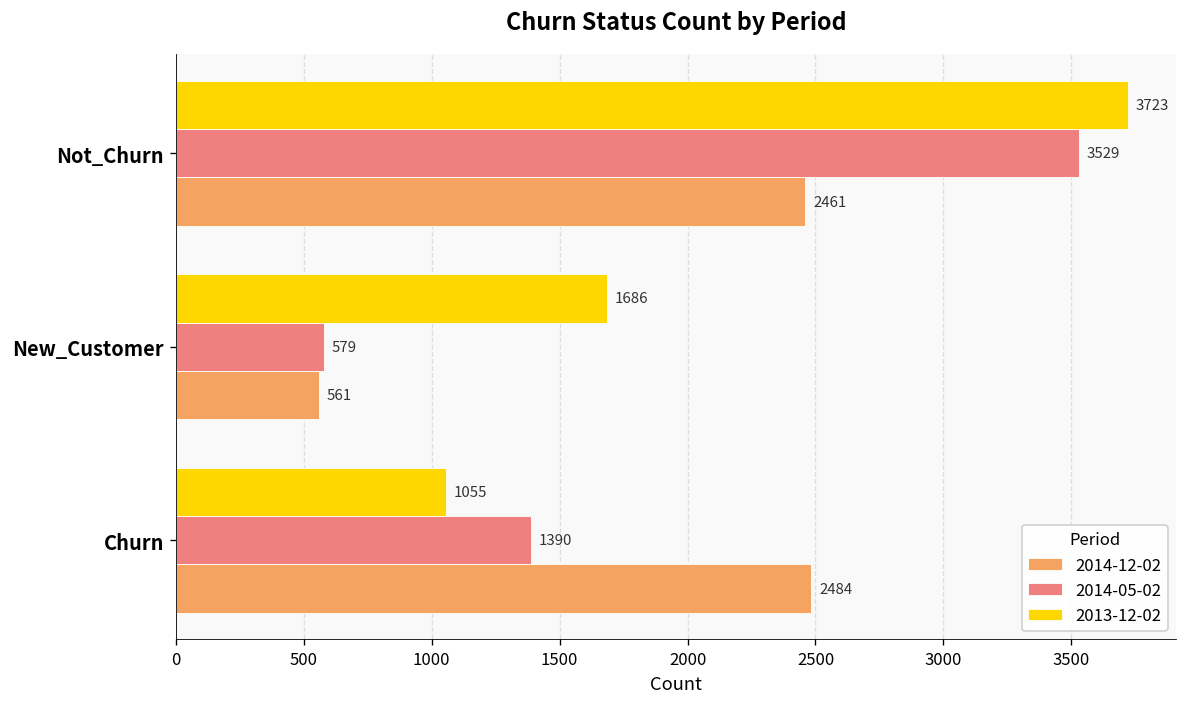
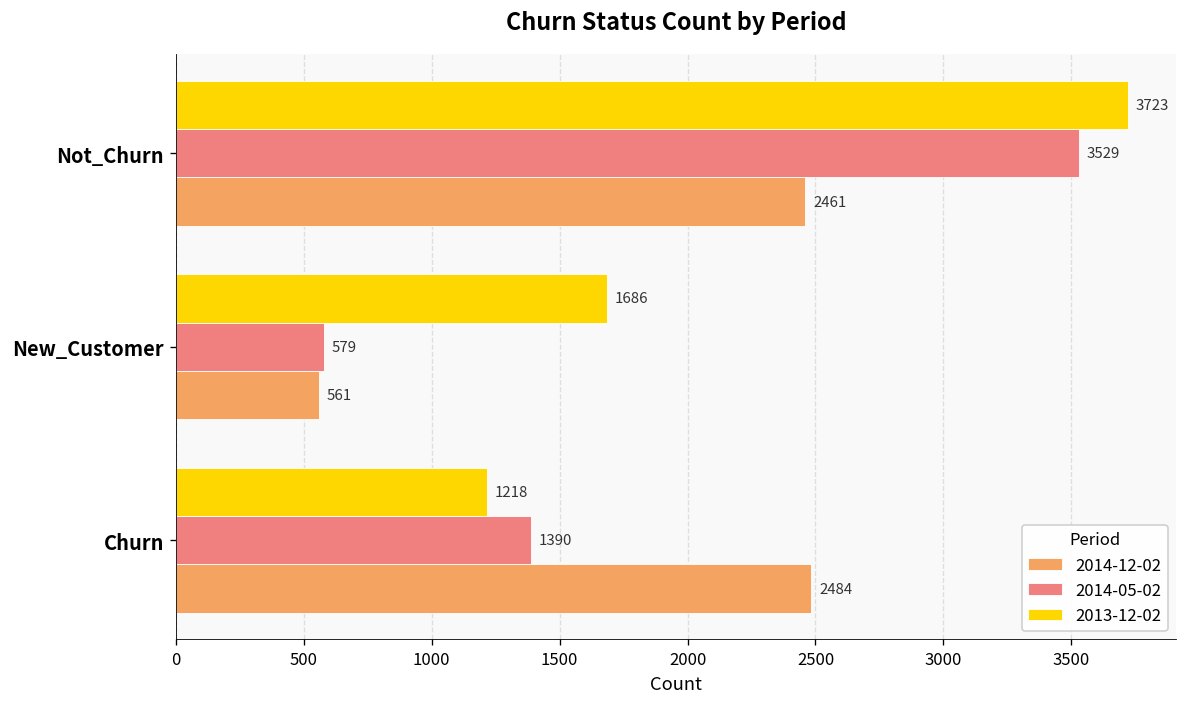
  {
    "2013-12-02": {
      "Not_Churn": 3723,
      "New_Customer": 1686,
-     "Churn": 1055
+     "Churn": 1218
    }
  }
